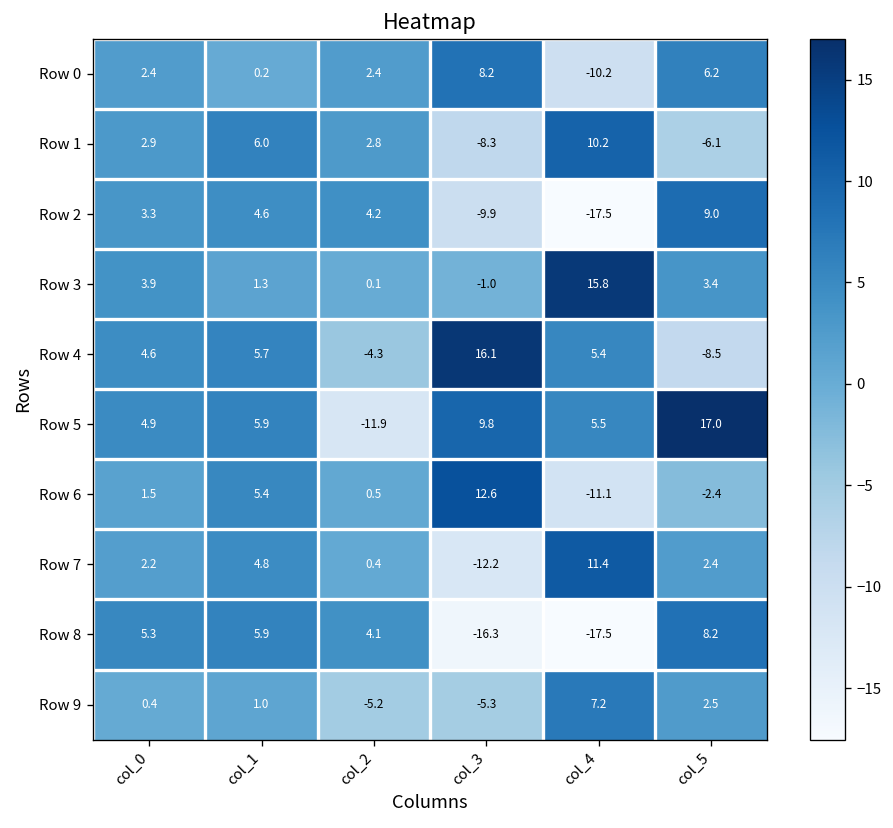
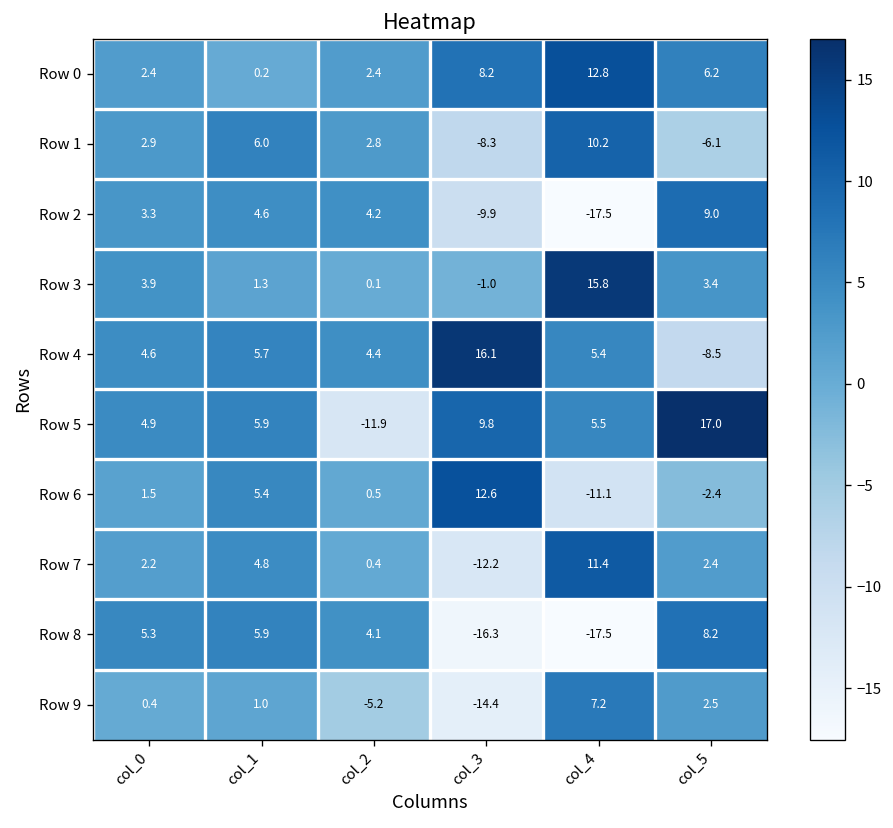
  {
    "Row 0": {
      "col_0": 2.4,
      "col_1": 0.2,
      "col_2": 2.4,
      "col_3": 8.2,
-     "col_4": -10.2,
+     "col_4": 12.8,
      "col_5": 6.2
    },
    "Row 1": {
      "col_0": 2.9,
      "col_1": 6.0,
      "col_2": 2.8,
      "col_3": -8.3,
      "col_4": 10.2,
      "col_5": -6.1
    },
    "Row 2": {
      "col_0": 3.3,
      "col_1": 4.6,
      "col_2": 4.2,
      "col_3": -9.9,
      "col_4": -17.5,
      "col_5": 9.0
    },
    "Row 3": {
      "col_0": 3.9,
      "col_1": 1.3,
      "col_2": 0.1,
      "col_3": -1.0,
      "col_4": 15.8,
      "col_5": 3.4
    },
    "Row 4": {
      "col_0": 4.6,
      "col_1": 5.7,
-     "col_2": -4.3,
+     "col_2": 4.4,
      "col_3": 16.1,
      "col_4": 5.4,
      "col_5": -8.5
    },
    "Row 5": {
      "col_0": 4.9,
      "col_1": 5.9,
      "col_2": -11.9,
      "col_3": 9.8,
      "col_4": 5.5,
      "col_5": 17.0
    },
    "Row 6": {
      "col_0": 1.5,
      "col_1": 5.4,
      "col_2": 0.5,
      "col_3": 12.6,
      "col_4": -11.1,
      "col_5": -2.4
    },
    "Row 7": {
      "col_0": 2.2,
      "col_1": 4.8,
      "col_2": 0.4,
      "col_3": -12.2,
      "col_4": 11.4,
      "col_5": 2.4
    },
    "Row 8": {
      "col_0": 5.3,
      "col_1": 5.9,
      "col_2": 4.1,
      "col_3": -16.3,
      "col_4": -17.5,
      "col_5": 8.2
    },
    "Row 9": {
      "col_0": 0.4,
      "col_1": 1.0,
      "col_2": -5.2,
-     "col_3": -5.3,
+     "col_3": -14.4,
      "col_4": 7.2,
      "col_5": 2.5
    }
  }
